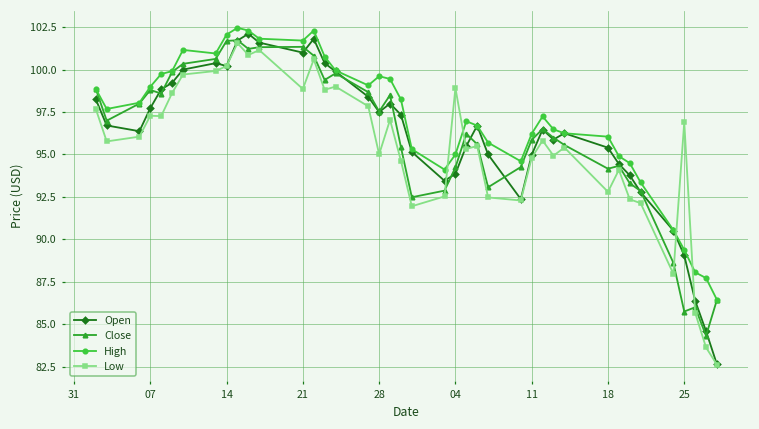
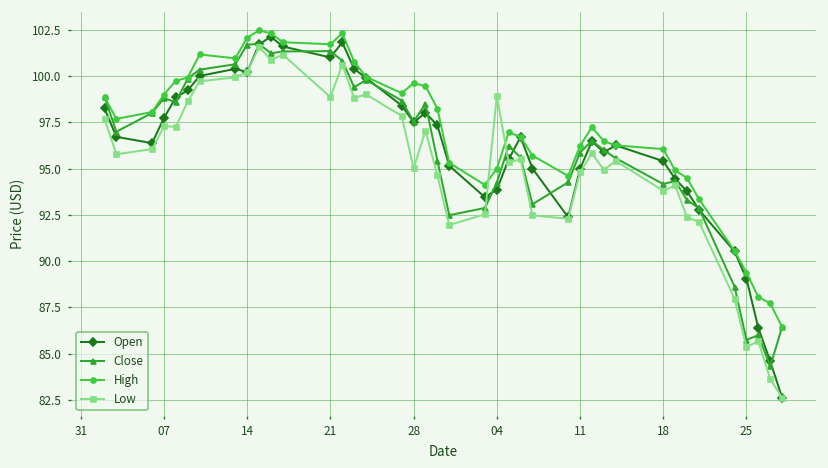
  {
    "Low": {
      "07": 97.3,
      "21": 98.9,
      "28": 95.0,
      "04": 98.9,
      "11": 94.8,
-     "18": 92.8,
-     "25": 96.9
+     "18": 93.8,
+     "25": 85.4
    }
  }
